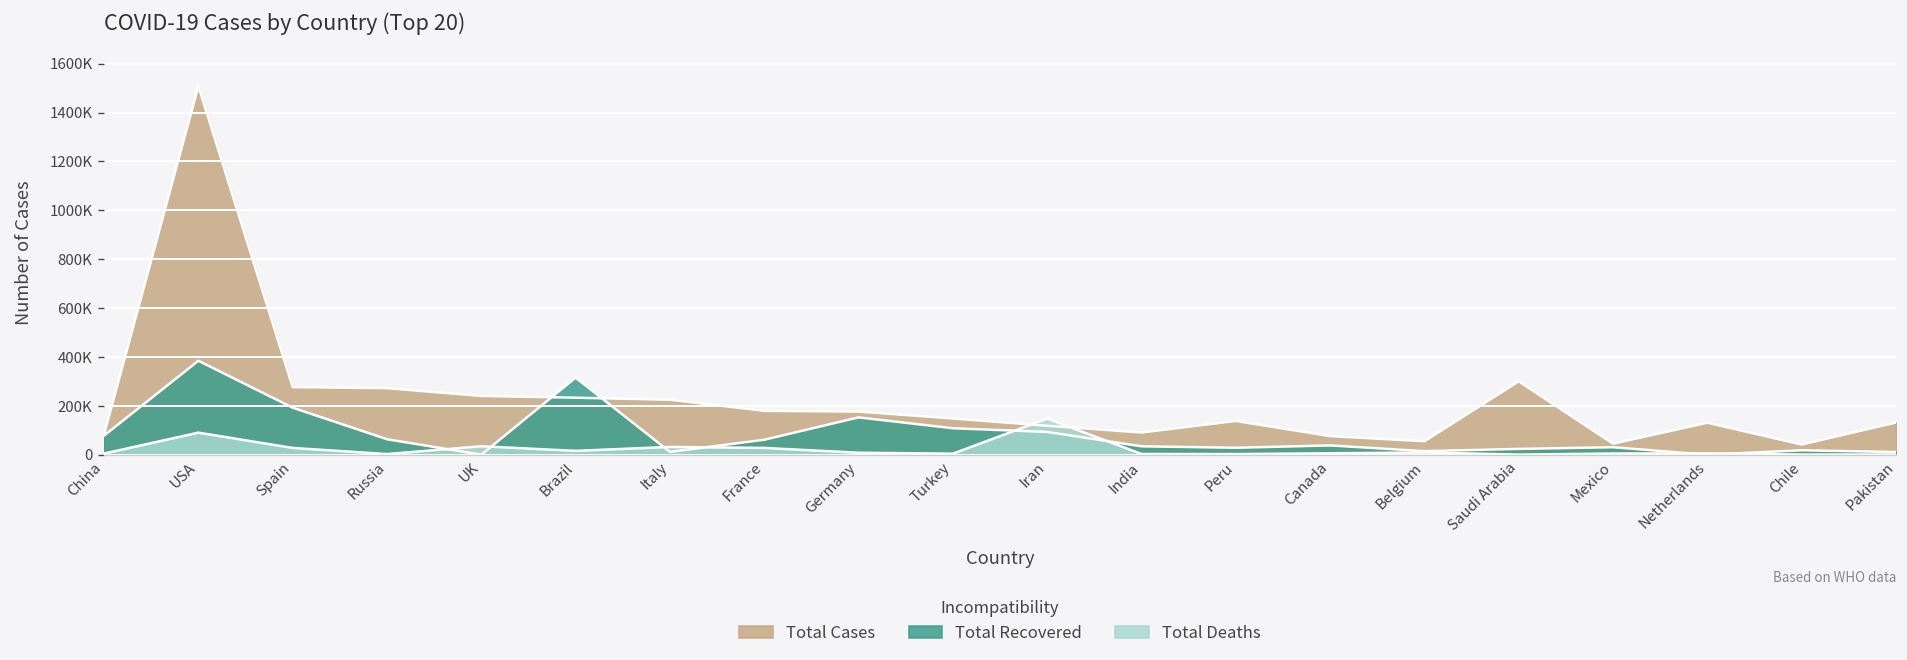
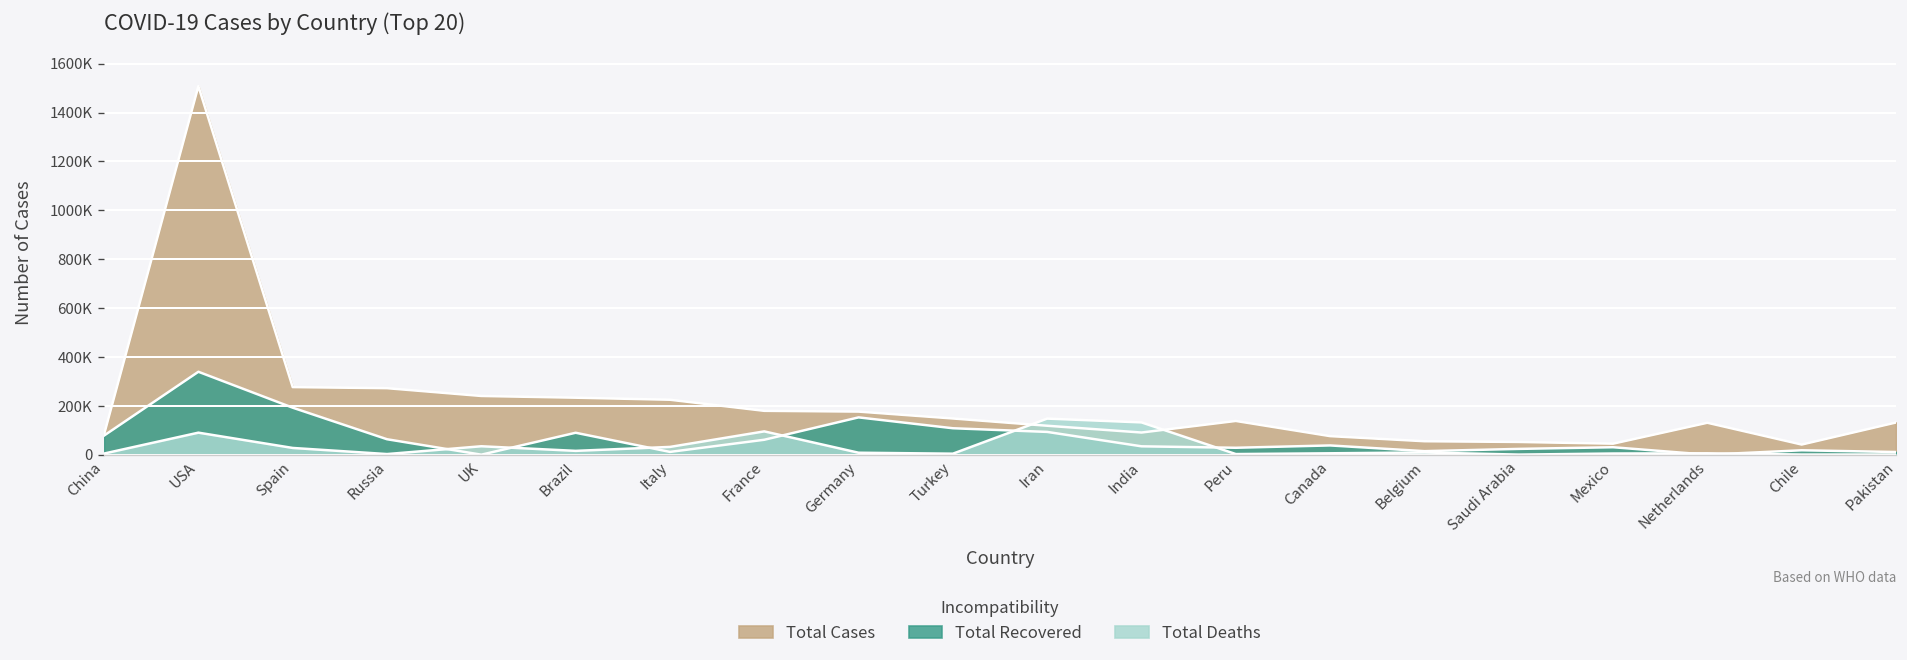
  {
    "Total Cases": {
      "USA": 1510000,
      "Spain": 280000,
      "Russia": 270000,
      "UK": 240000,
      "Brazil": 230000,
      "Italy": 220000,
      "France": 180000,
      "Germany": 180000,
      "Turkey": 150000,
      "Iran": 120000,
      "India": 90000,
      "Peru": 140000,
      "Canada": 80000,
      "Belgium": 50000,
-     "Saudi Arabia": 300000,
+     "Saudi Arabia": 50000,
      "Mexico": 50000,
      "Netherlands": 130000,
      "Chile": 40000,
      "Pakistan": 130000
    },
    "Total Recovered": {
-     "USA": 380000,
+     "USA": 340000,
      "Spain": 190000,
      "Russia": 60000,
      "UK": 0,
-     "Brazil": 320000,
+     "Brazil": 90000,
      "Italy": 10000,
      "France": 60000,
      "Germany": 150000,
      "Turkey": 110000,
      "Iran": 90000,
      "India": 30000,
      "Peru": 30000,
      "Canada": 40000,
      "Saudi Arabia": 20000,
      "Mexico": 30000,
      "Chile": 20000
    },
    "Total Deaths": {
      "China": 0,
      "USA": 90000,
      "Spain": 30000,
      "Russia": 0,
      "UK": 30000,
      "Brazil": 20000,
      "Italy": 30000,
-     "France": 30000,
+     "France": 100000,
      "Germany": 10000,
      "Turkey": 0,
      "Iran": 150000,
-     "India": 0,
+     "India": 130000,
      "Peru": 0,
      "Canada": 10000,
      "Saudi Arabia": 0,
      "Mexico": 0,
      "Chile": 0
    }
  }
